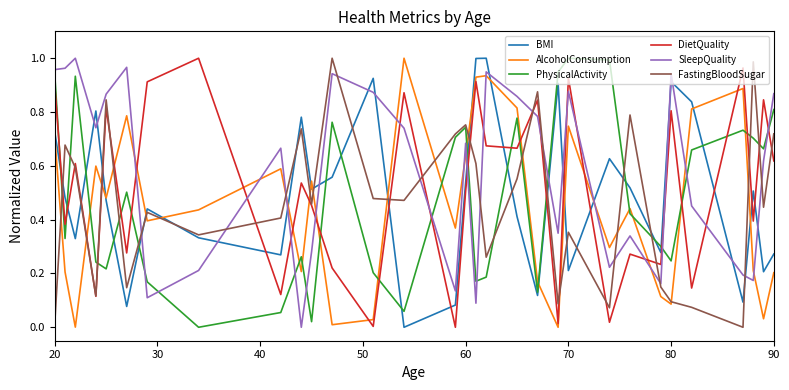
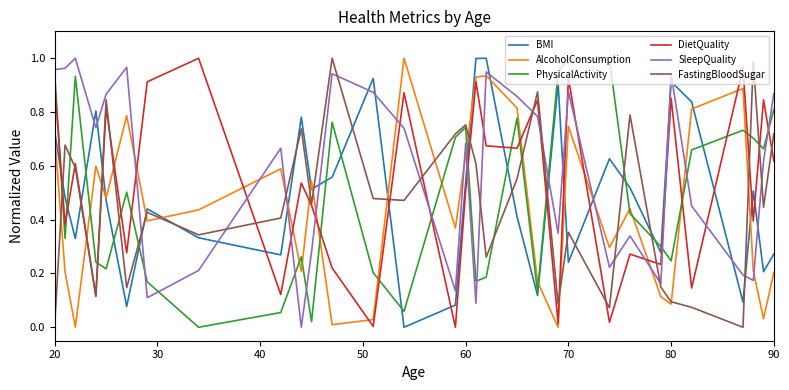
  {
    "BMI": {
      "20": 0.73,
      "60": 0.54,
-     "70": 0.21,
+     "70": 0.24,
      "90": 0.27
    },
    "AlcoholConsumption": {
      "20": 0.71,
      "60": 0.64,
      "70": 0.75,
      "90": 0.20
    },
    "PhysicalActivity": {
      "20": 0.94,
      "80": 0.25,
      "90": 0.81
    },
    "DietQuality": {
      "20": 0.90,
      "60": 0.51,
-     "80": 0.80,
+     "80": 0.85,
      "90": 0.62
    },
    "SleepQuality": {
      "20": 0.96,
      "60": 0.68,
      "70": 0.88,
      "90": 0.87
    },
    "FastingBloodSugar": {
      "20": 0.01,
      "70": 0.35,
      "90": 0.72
    }
  }
